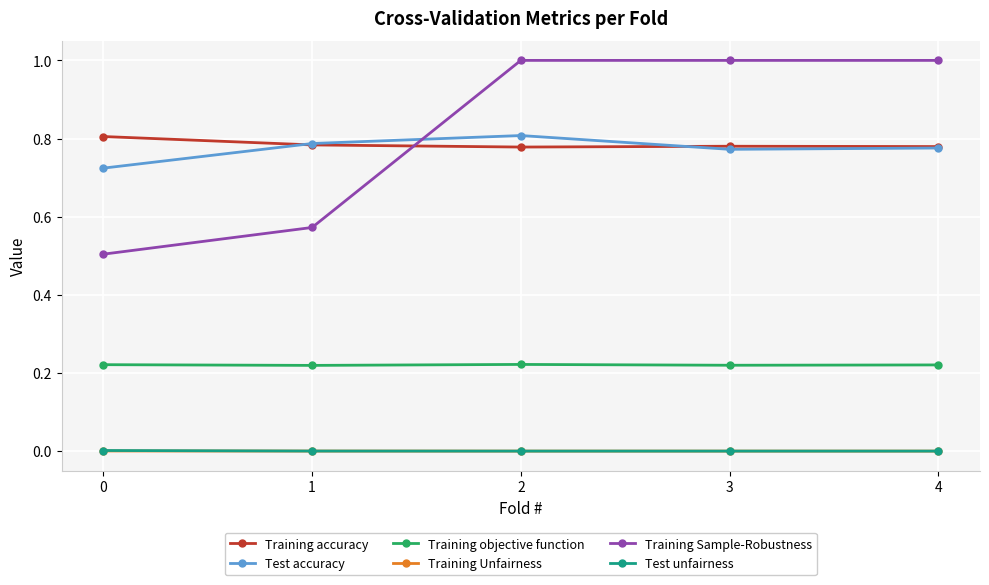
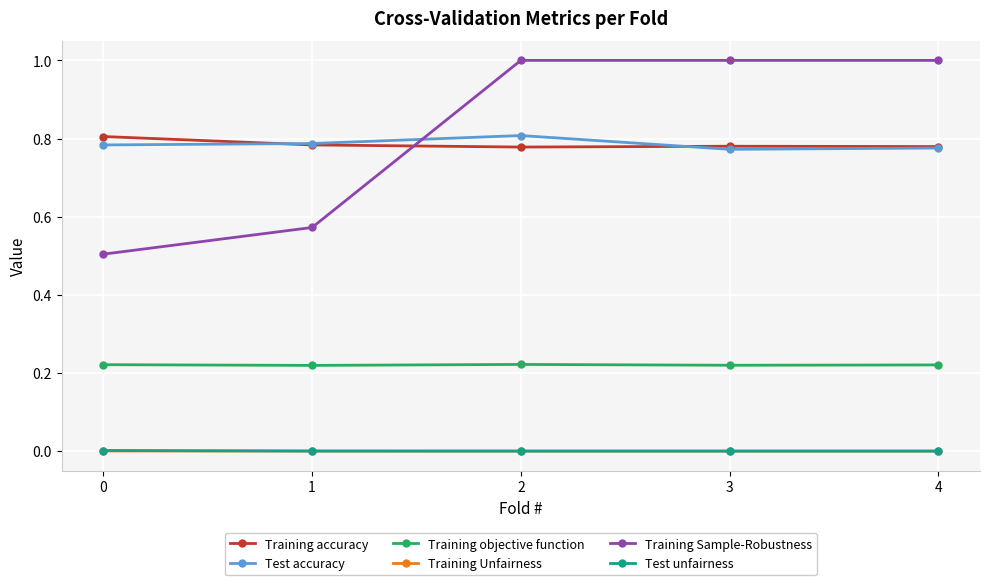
  {
    "Training accuracy": {
      "0": 0.81,
      "2": 0.78,
      "3": 0.78
    },
    "Test accuracy": {
-     "0": 0.72,
+     "0": 0.78,
      "2": 0.81,
      "3": 0.77
    },
    "Training Sample-Robustness": {
      "0": 0.50,
      "1": 0.57,
      "2": 1.00,
      "3": 1.00,
      "4": 1.00
    }
  }
